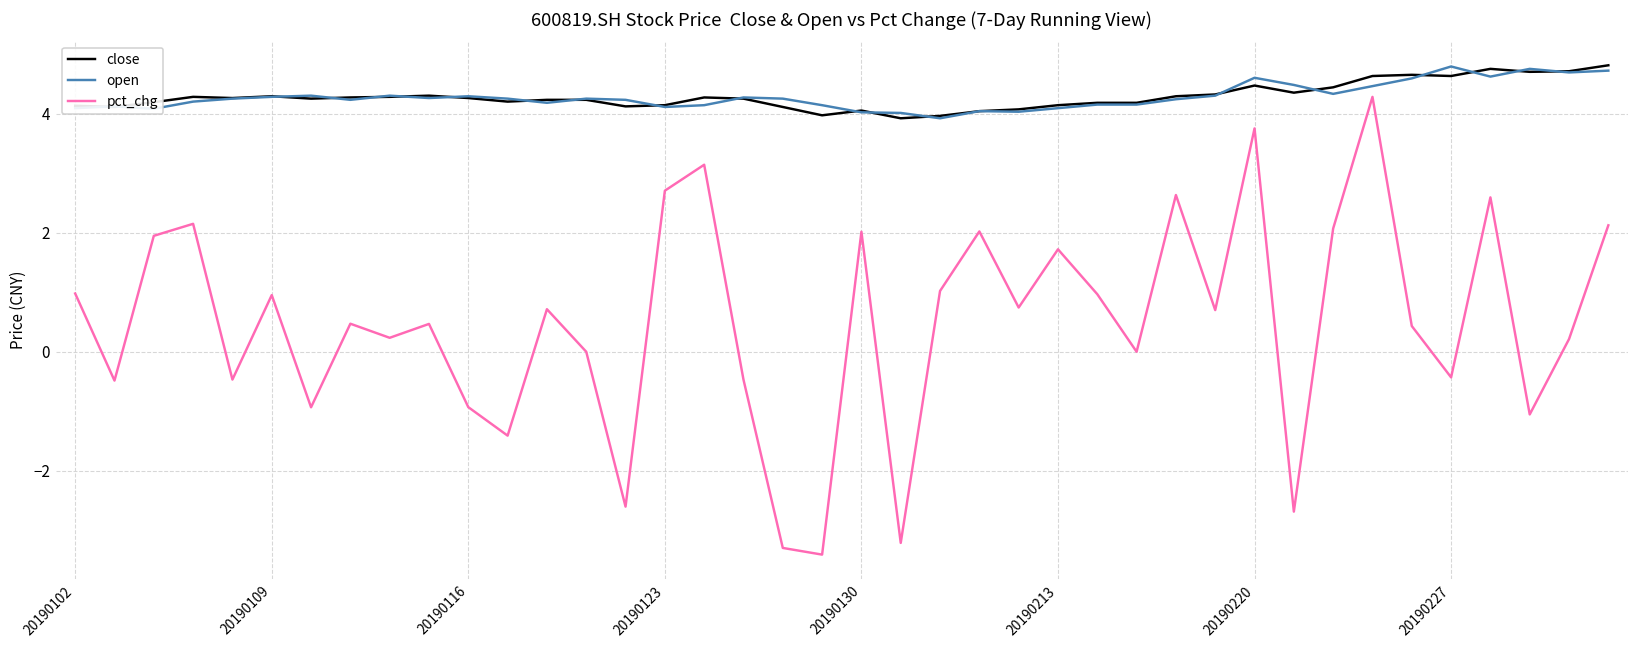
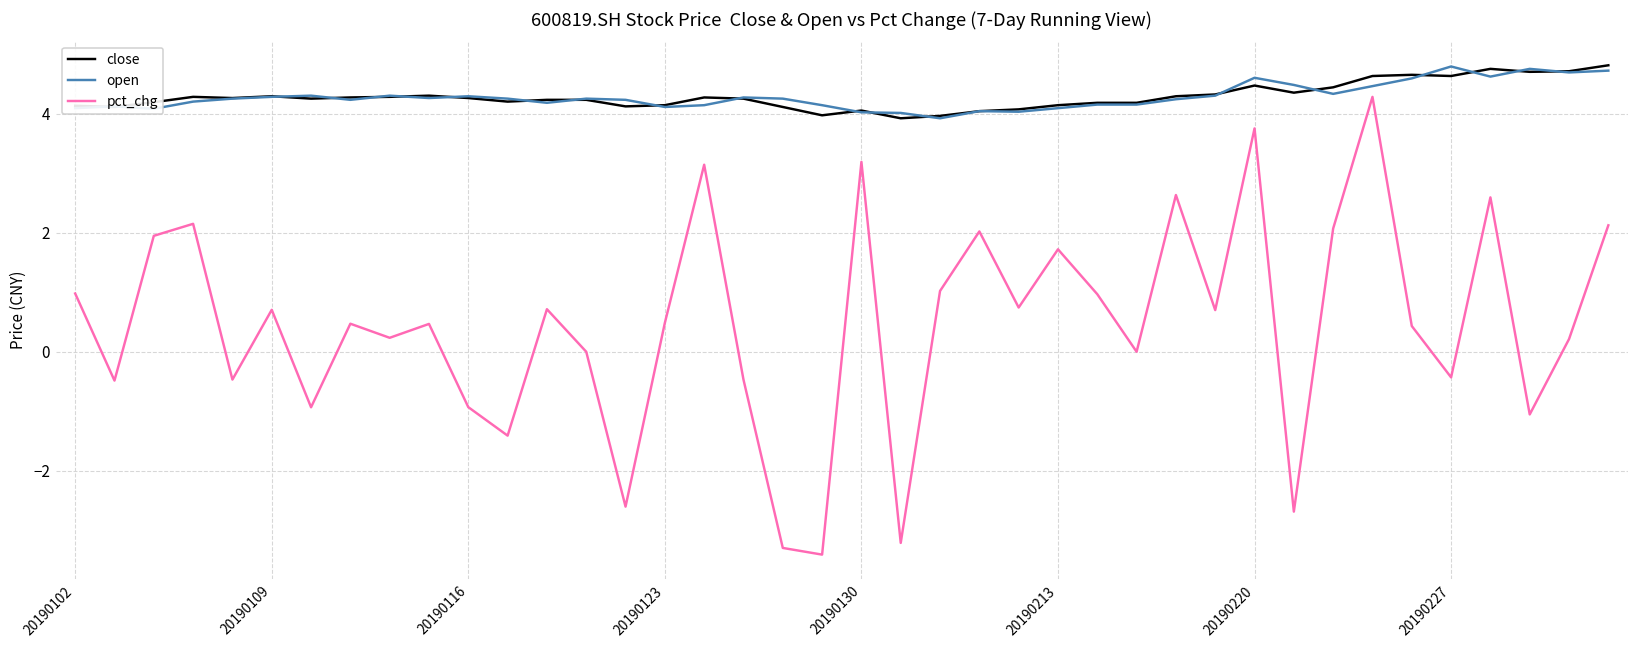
  {
    "close": {
      "20190213": 4.1,
      "20190220": 4.5,
      "20190227": 4.6
    },
    "open": {
      "20190213": 4.1,
      "20190220": 4.6,
      "20190227": 4.8
    },
    "pct_chg": {
      "20190102": 1.0,
-     "20190109": 1.0,
+     "20190109": 0.7,
      "20190116": -0.9,
-     "20190123": 2.7,
-     "20190130": 2.0,
+     "20190123": 0.5,
+     "20190130": 3.2,
      "20190213": 1.7,
      "20190220": 3.7,
      "20190227": -0.4
    }
  }
